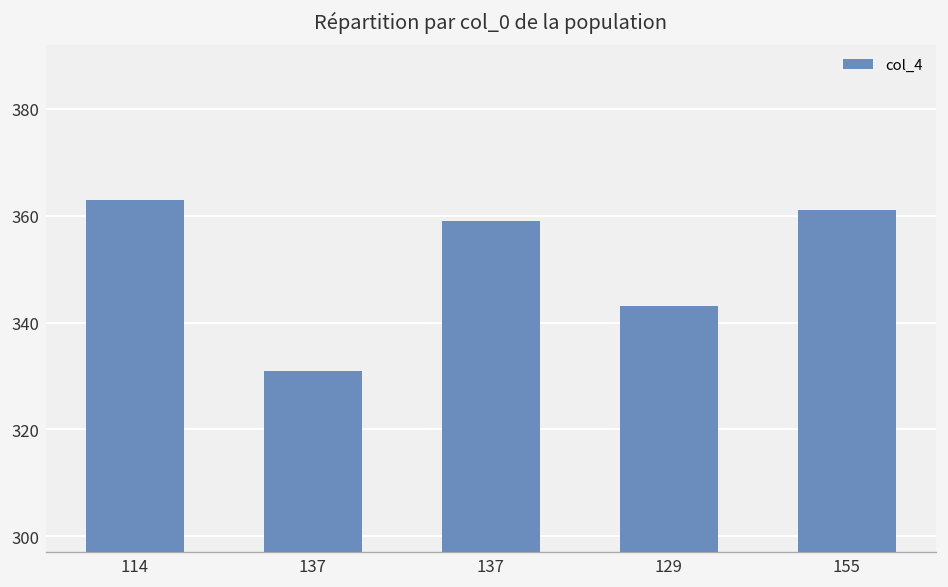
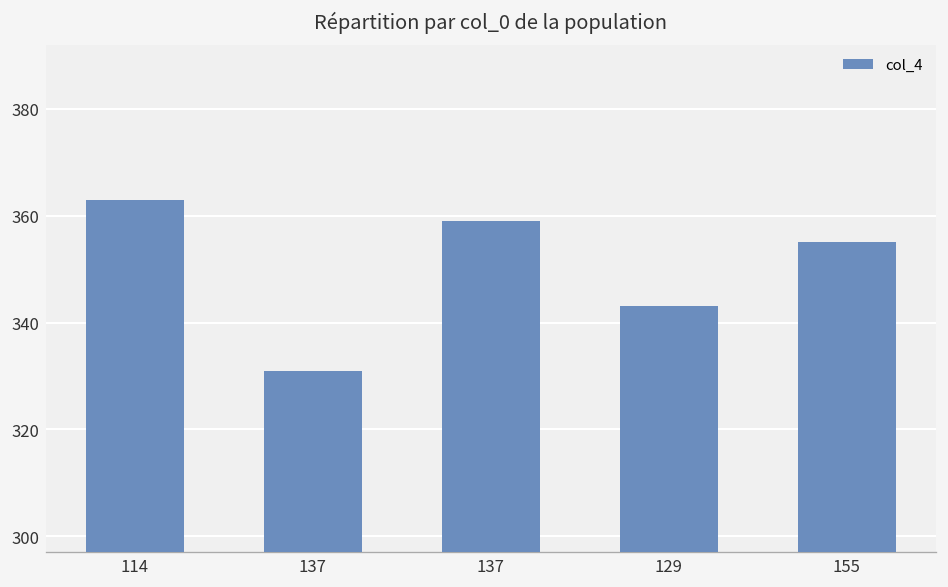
  {
    "114": 363,
    "129": 343,
-   "155": 361
+   "155": 355
  }
